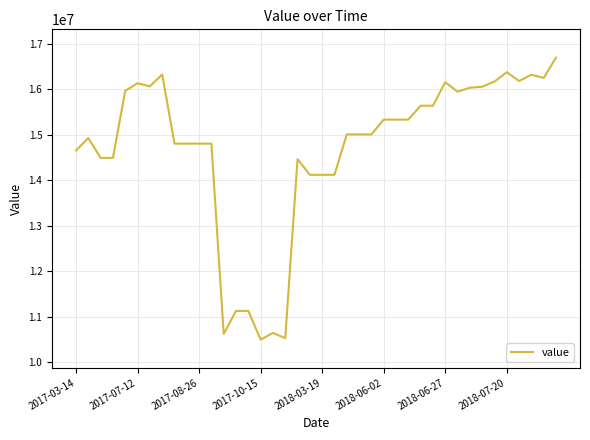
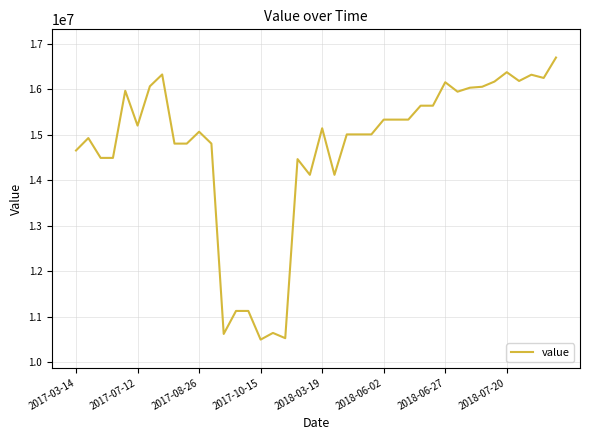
  {
    "2017-03-14": 14700000,
-   "2017-07-12": 16100000,
-   "2017-08-26": 14800000,
+   "2017-07-12": 15200000,
+   "2017-08-26": 15100000,
    "2017-10-15": 10500000,
-   "2018-03-19": 14100000,
+   "2018-03-19": 15100000,
    "2018-06-02": 15300000,
    "2018-06-27": 16200000,
    "2018-07-20": 16400000
  }
